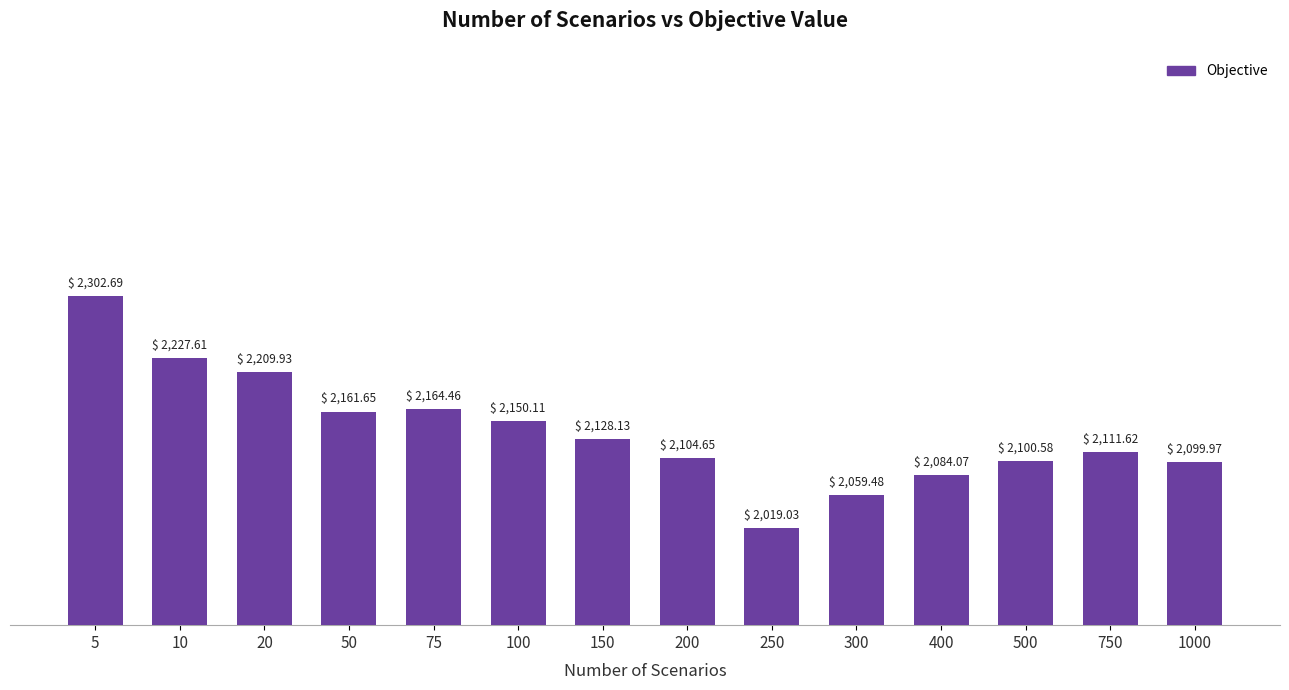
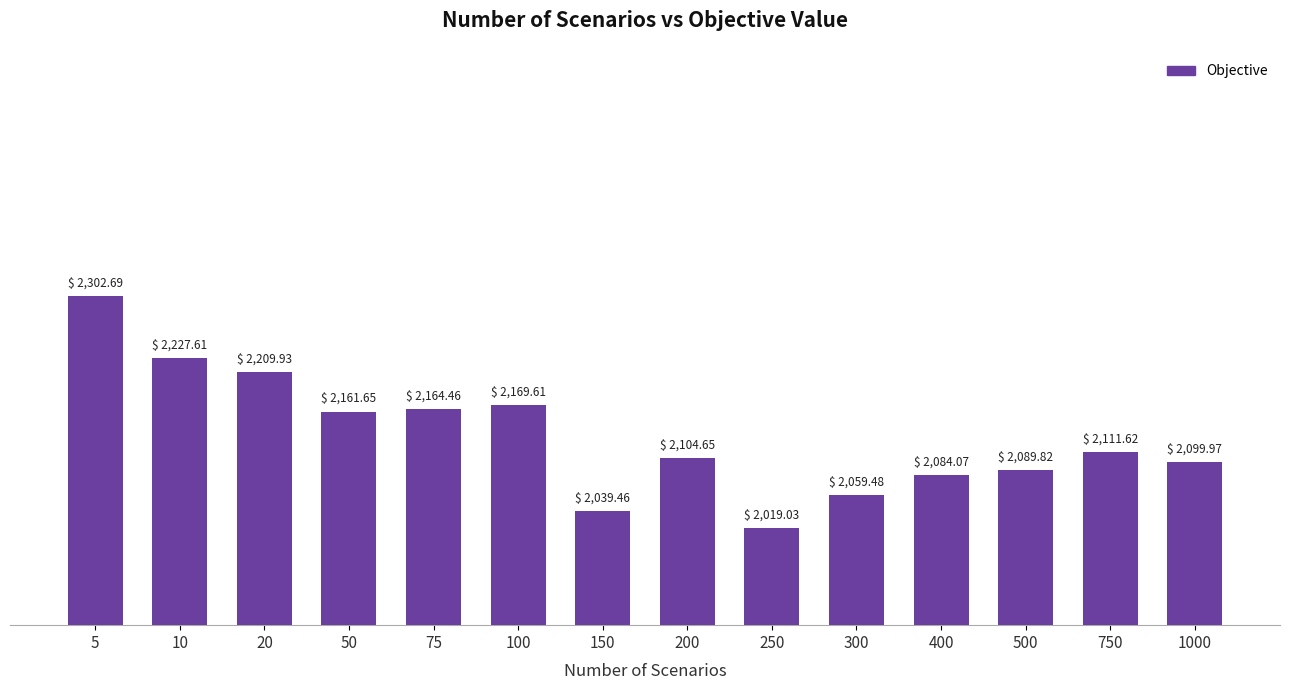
  {
    "5": "2,302.69",
    "10": "2,227.61",
    "20": "2,209.93",
    "50": "2,161.65",
    "75": "2,164.46",
-   "100": "2,150.11",
-   "150": "2,128.13",
+   "100": "2,169.61",
+   "150": "2,039.46",
    "200": "2,104.65",
    "250": "2,019.03",
    "300": "2,059.48",
    "400": "2,084.07",
-   "500": "2,100.58",
+   "500": "2,089.82",
    "750": "2,111.62",
    "1000": "2,099.97"
  }
